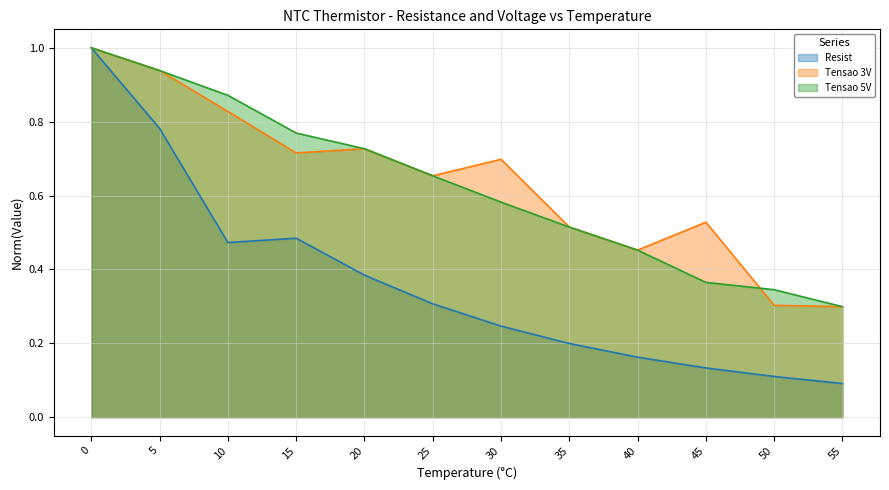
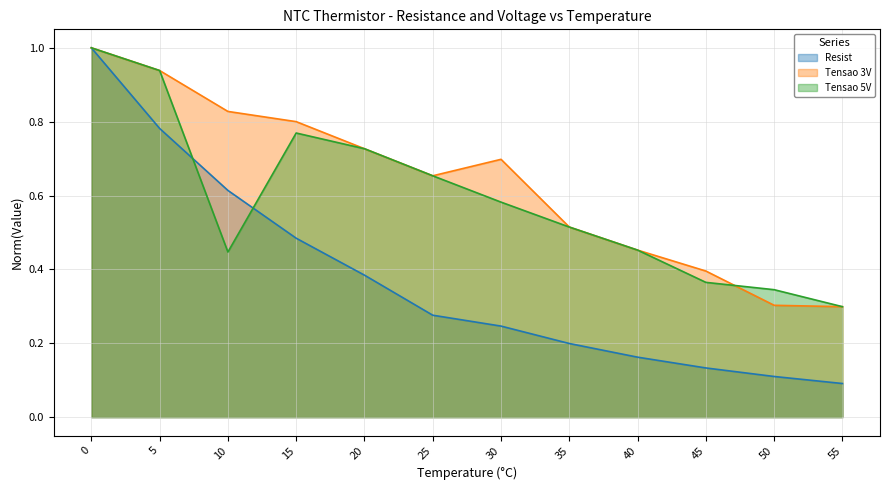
  {
    "Resist": {
      "5": 0.78,
-     "10": 0.47,
+     "10": 0.61,
      "15": 0.48,
      "20": 0.38,
-     "25": 0.31,
+     "25": 0.28,
      "30": 0.25,
      "35": 0.20,
      "40": 0.16,
      "45": 0.13,
      "50": 0.11,
      "55": 0.09
    },
    "Tensao 3V": {
      "10": 0.83,
-     "15": 0.72,
+     "15": 0.80,
      "30": 0.70,
-     "45": 0.53,
+     "45": 0.40,
      "50": 0.30
    },
    "Tensao 5V": {
-     "10": 0.87,
+     "10": 0.45,
      "15": 0.77,
      "30": 0.58,
      "45": 0.36,
      "50": 0.35
    }
  }
